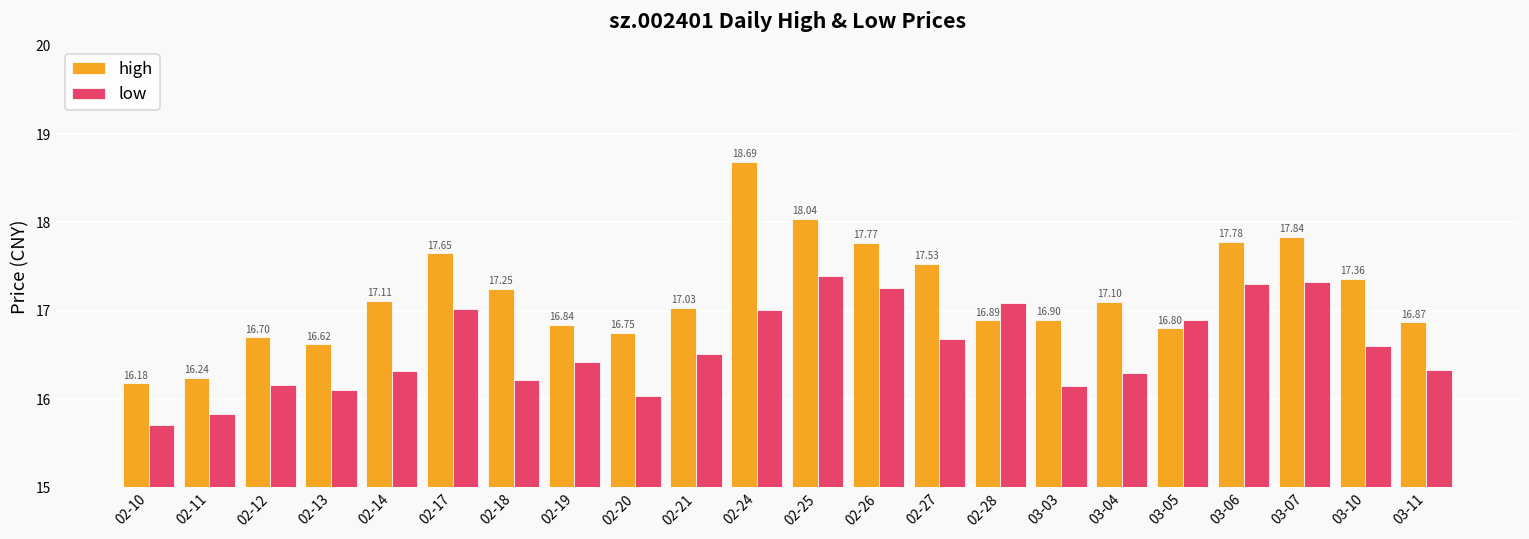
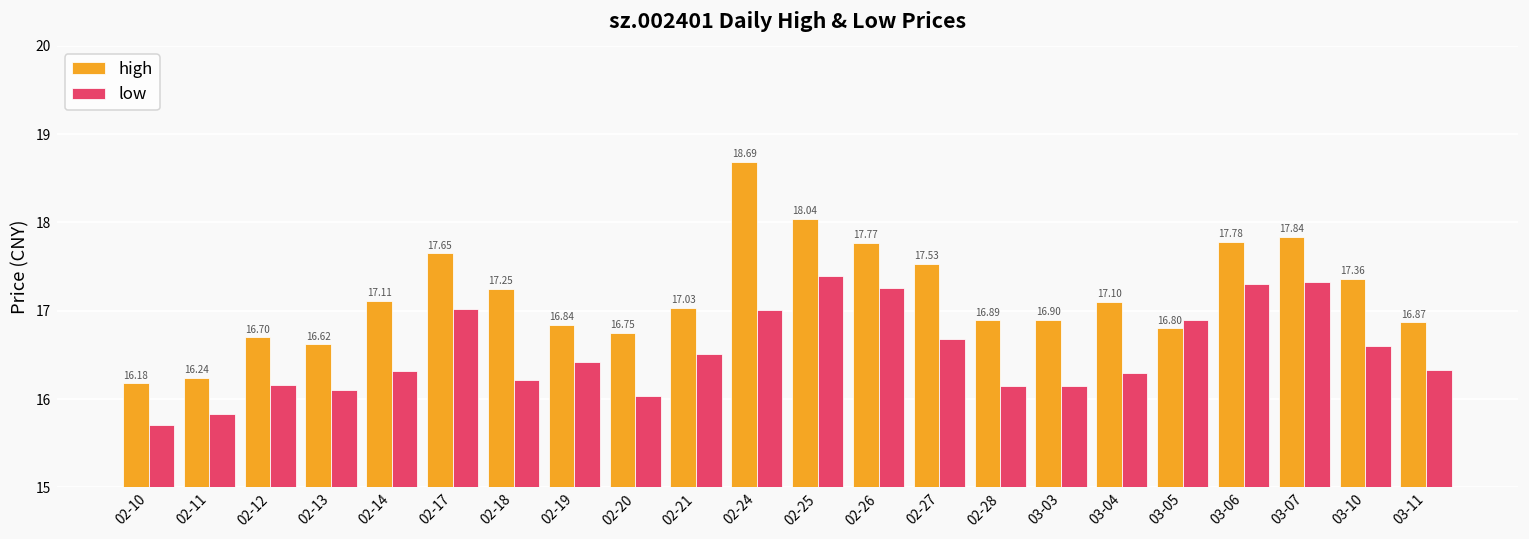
  {
    "high": {
      "02-10": 16.18,
      "02-11": 16.24,
      "02-12": 16.70,
      "02-13": 16.62,
      "02-14": 17.11,
      "02-17": 17.65,
      "02-18": 17.25,
      "02-19": 16.84,
      "02-20": 16.75,
      "02-21": 17.03,
      "02-24": 18.69,
      "02-25": 18.04,
      "02-26": 17.77,
      "02-27": 17.53,
      "02-28": 16.89,
      "03-03": 16.90,
      "03-04": 17.10,
      "03-05": 16.80,
      "03-06": 17.78,
      "03-07": 17.84,
      "03-10": 17.36,
      "03-11": 16.87
    },
    "low": {
      "02-10": 15.7,
      "02-11": 15.8,
      "02-12": 16.2,
      "02-13": 16.1,
      "02-14": 16.3,
      "02-17": 17.0,
      "02-18": 16.2,
      "02-19": 16.4,
      "02-20": 16.0,
      "02-21": 16.5,
      "02-24": 17.0,
      "02-25": 17.4,
      "02-26": 17.3,
      "02-27": 16.7,
-     "02-28": 17.1,
+     "02-28": 16.2,
      "03-03": 16.2,
      "03-04": 16.3,
      "03-05": 16.9,
      "03-06": 17.3,
      "03-07": 17.3,
      "03-10": 16.6,
      "03-11": 16.3
    }
  }
